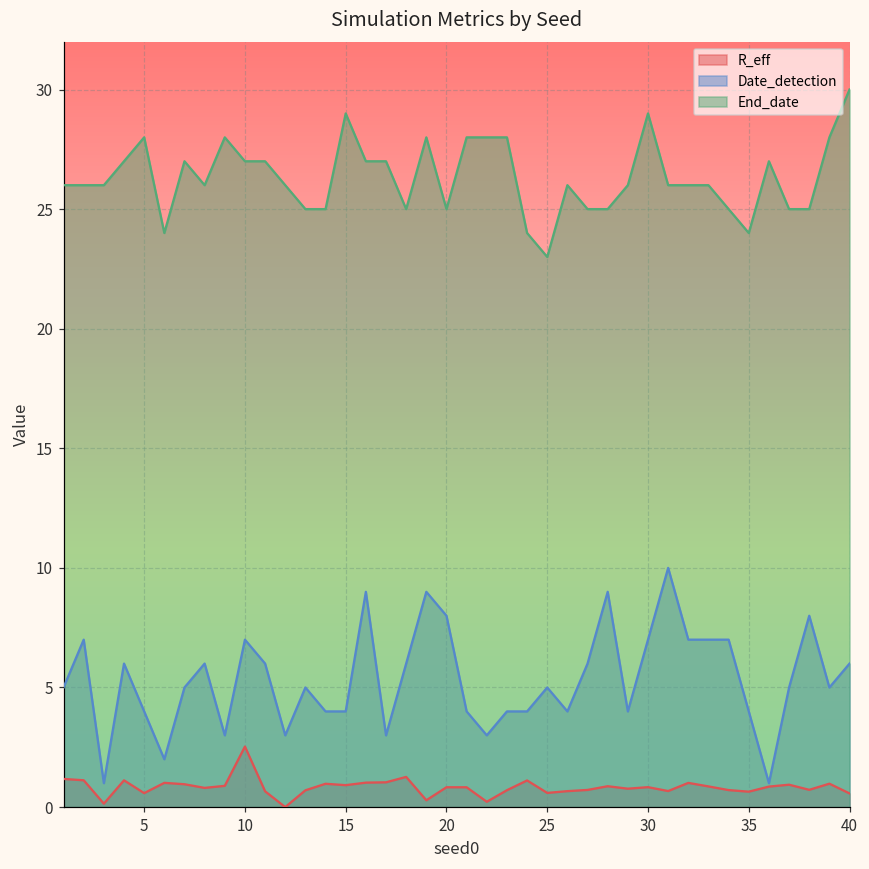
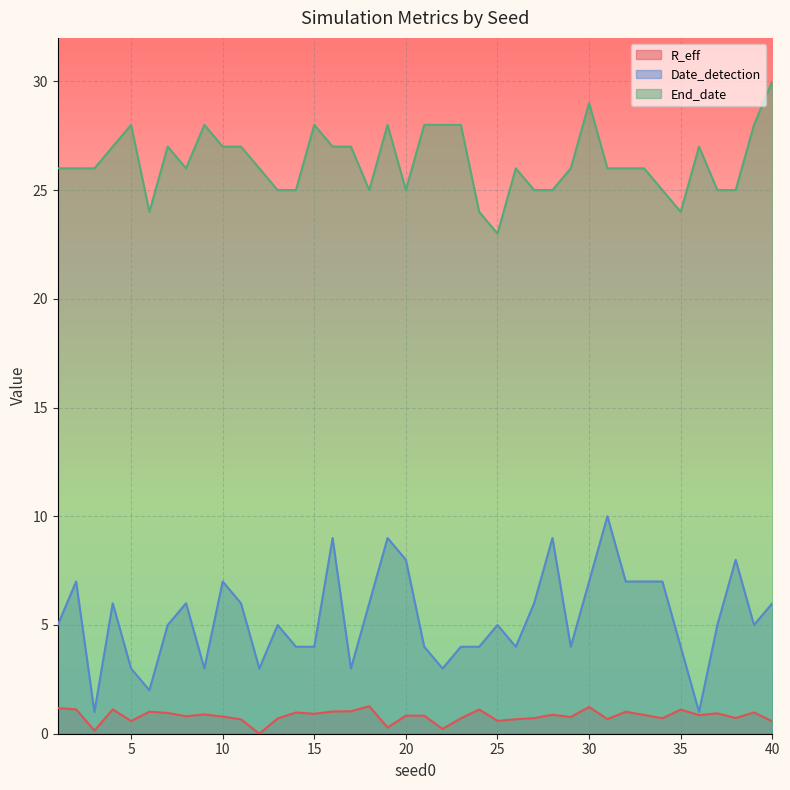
  {
    "R_eff": {
      "5": 0.6,
-     "10": 2.5,
+     "10": 0.8,
      "15": 0.9,
      "20": 0.8,
      "25": 0.6,
-     "30": 0.8,
-     "35": 0.6,
+     "30": 1.2,
+     "35": 1.1,
      "40": 0.6
    },
    "Date_detection": {
-     "5": 4,
+     "5": 3,
      "10": 7,
      "15": 4,
      "20": 8,
      "25": 5,
      "30": 7,
      "35": 4,
      "40": 6
    },
    "End_date": {
      "5": 28,
      "10": 27,
-     "15": 29,
+     "15": 28,
      "20": 25,
      "25": 23,
      "30": 29,
      "35": 24,
      "40": 30
    }
  }
